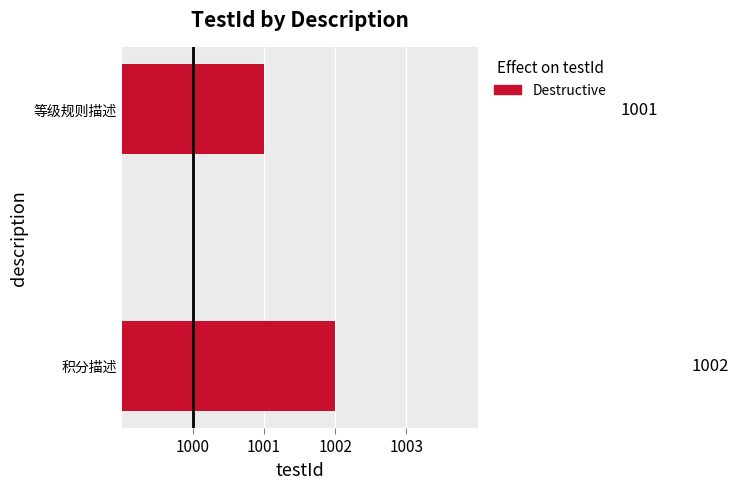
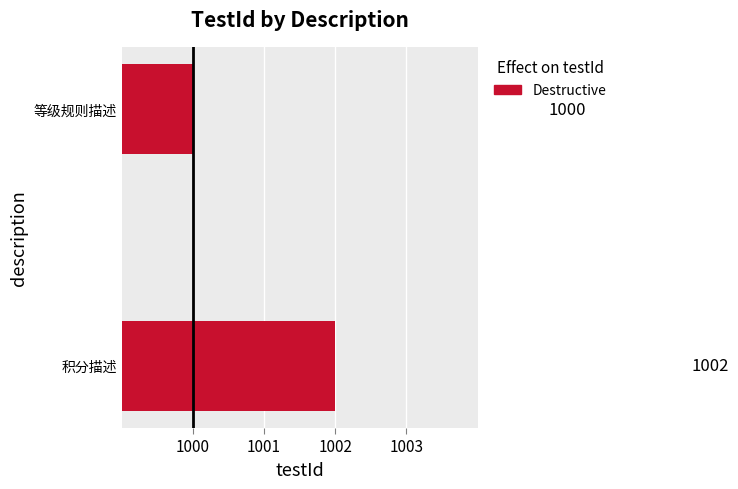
  {
-   "等级规则描述": 1001
+   "等级规则描述": 1000
  }
